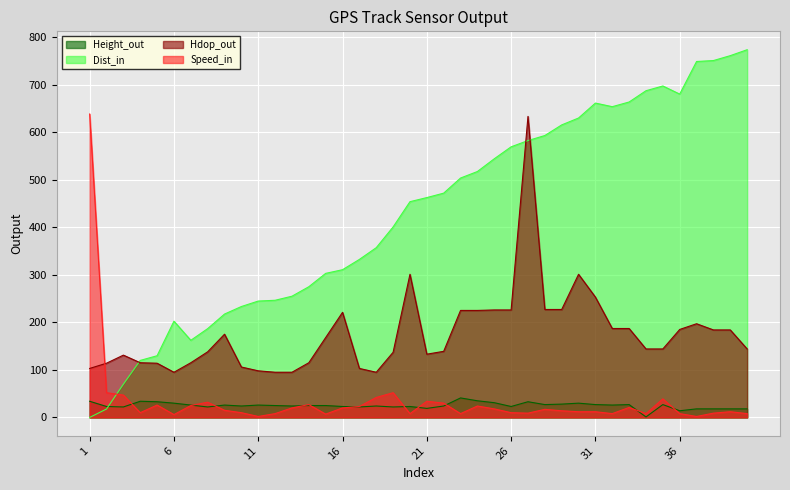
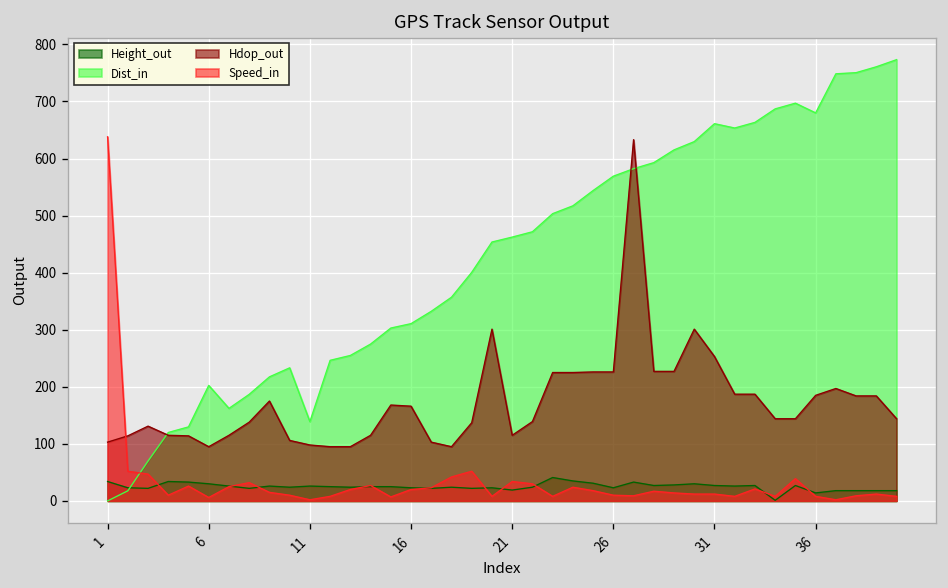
  {
    "Height_out": {
      "1": 30,
      "6": 30,
      "11": 30,
      "21": 20,
      "26": 20,
      "31": 30,
      "36": 10
    },
    "Dist_in": {
      "1": 0,
      "6": 200,
-     "11": 240,
+     "11": 140,
      "16": 310,
      "21": 460,
      "26": 570,
      "31": 660,
      "36": 680
    },
    "Hdop_out": {
      "1": 100,
      "6": 100,
      "11": 100,
-     "16": 220,
-     "21": 130,
+     "16": 170,
+     "21": 110,
      "26": 230,
      "31": 250,
      "36": 190
    },
    "Speed_in": {
      "1": 640,
      "6": 10,
      "11": 0,
      "21": 30,
      "26": 10,
      "31": 10,
      "36": 10
    }
  }
